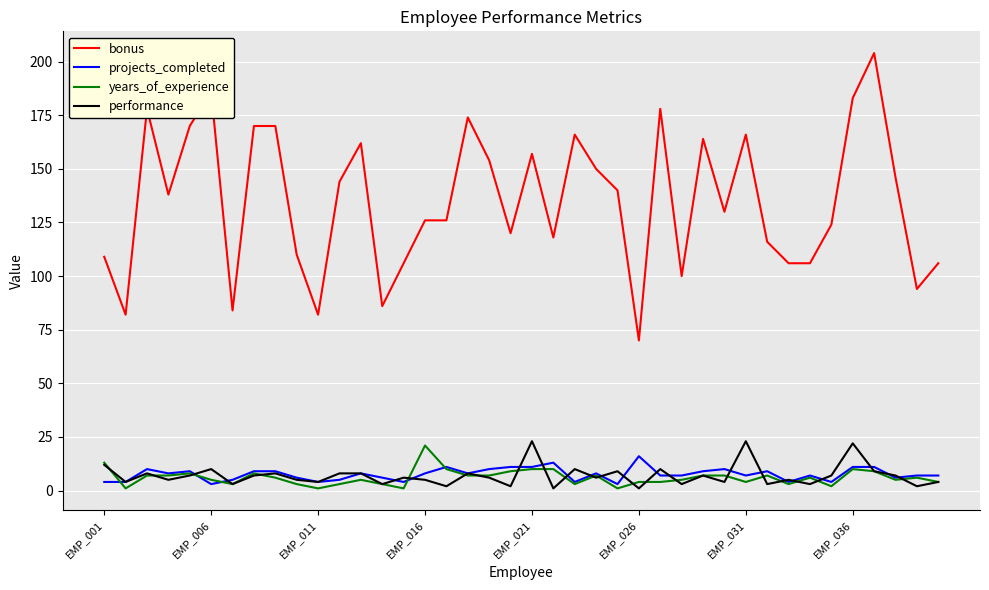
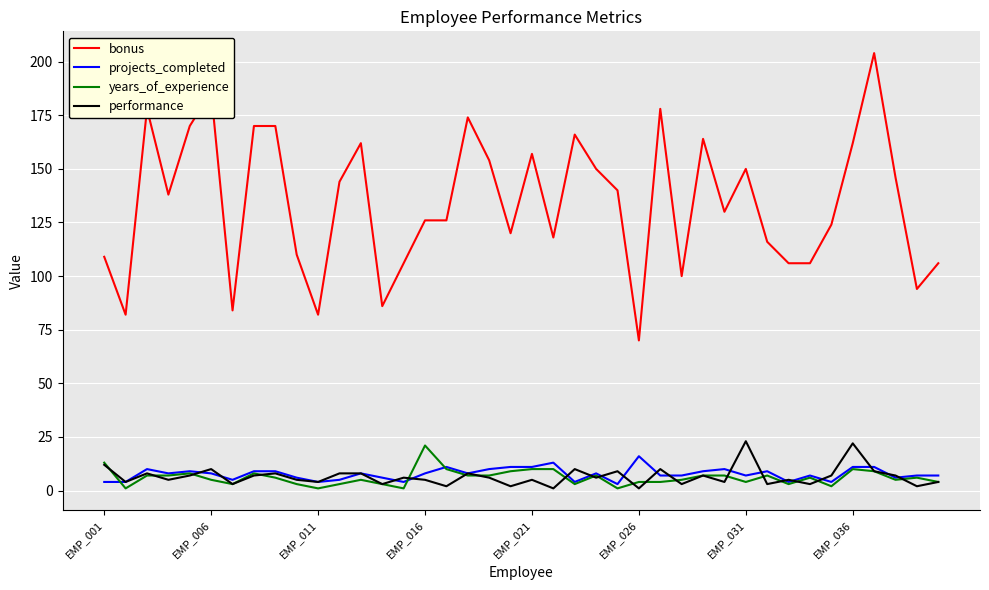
  {
    "bonus": {
      "EMP_001": 109,
      "EMP_011": 82,
      "EMP_016": 126,
      "EMP_021": 157,
      "EMP_026": 70,
-     "EMP_031": 166,
-     "EMP_036": 183
+     "EMP_031": 150,
+     "EMP_036": 162
    },
    "projects_completed": {
      "EMP_001": 4,
-     "EMP_006": 3,
+     "EMP_006": 8,
      "EMP_016": 8,
      "EMP_026": 16,
      "EMP_031": 7
    },
    "years_of_experience": {
      "EMP_006": 5,
      "EMP_011": 1,
      "EMP_016": 21,
      "EMP_026": 4,
      "EMP_031": 4
    },
    "performance": {
      "EMP_006": 10,
      "EMP_016": 5,
-     "EMP_021": 23,
+     "EMP_021": 5,
      "EMP_026": 1,
      "EMP_031": 23,
      "EMP_036": 22
    }
  }
